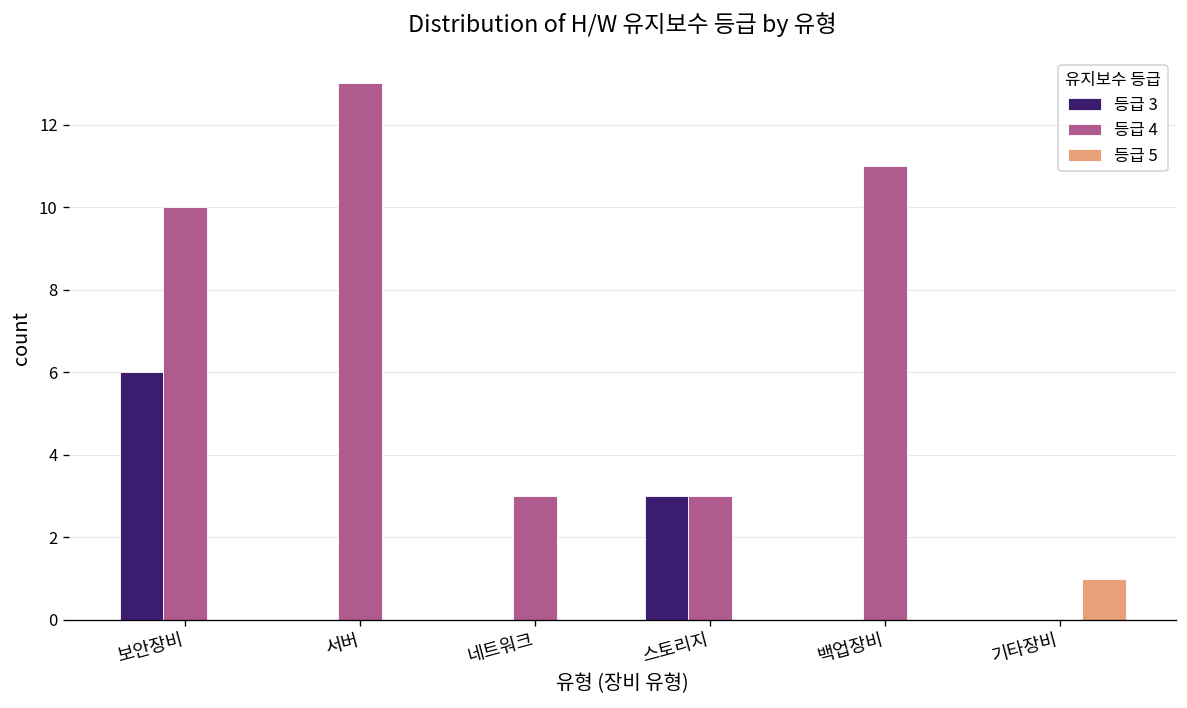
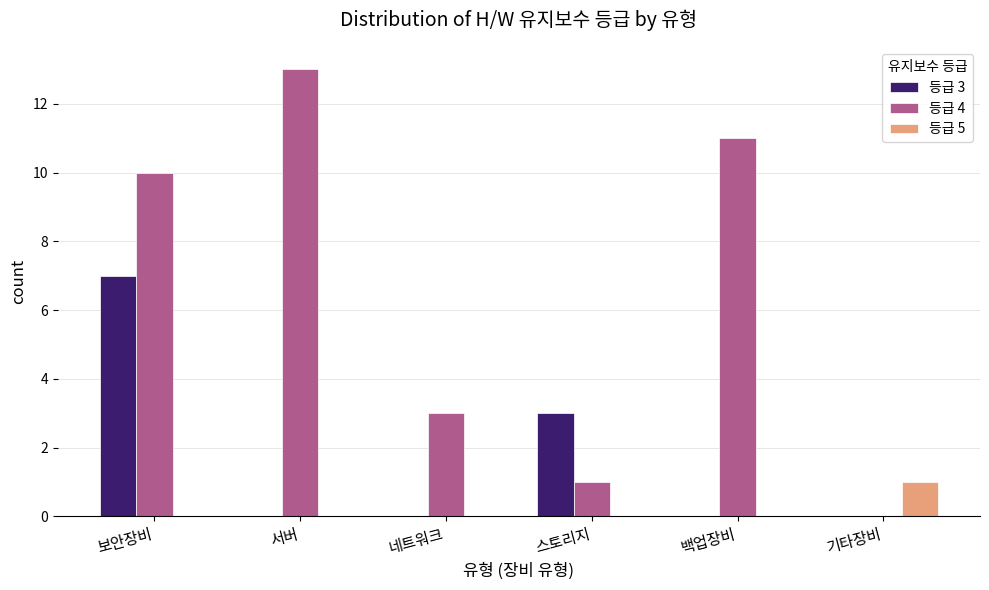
  {
    "등급 3": {
-     "보안장비": 6,
+     "보안장비": 7,
      "서버": 0,
      "네트워크": 0,
      "스토리지": 3,
      "백업장비": 0,
      "기타장비": 0
    },
    "등급 4": {
      "보안장비": 10,
      "서버": 13,
      "네트워크": 3,
-     "스토리지": 3,
+     "스토리지": 1,
      "백업장비": 11,
      "기타장비": 0
    },
    "등급 5": {
      "보안장비": 0,
      "서버": 0,
      "네트워크": 0,
      "스토리지": 0,
      "백업장비": 0,
      "기타장비": 1
    }
  }
